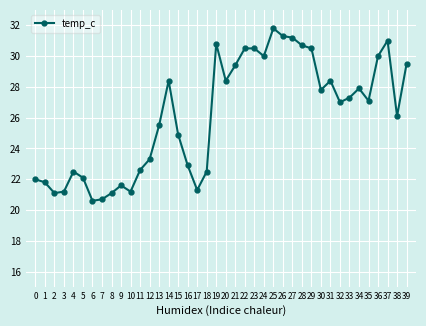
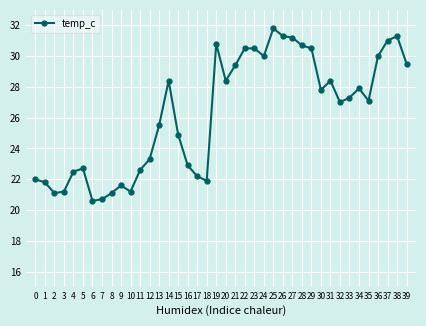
  {
    "0": 22.0,
    "1": 21.8,
    "2": 21.1,
    "3": 21.2,
    "4": 22.5,
-   "5": 22.1,
+   "5": 22.7,
    "6": 20.6,
    "7": 20.7,
    "8": 21.1,
    "9": 21.6,
    "10": 21.2,
    "11": 22.6,
    "12": 23.3,
    "13": 25.5,
    "14": 28.4,
    "15": 24.9,
    "16": 22.9,
-   "17": 21.3,
-   "18": 22.5,
+   "17": 22.2,
+   "18": 21.9,
    "19": 30.8,
    "20": 28.4,
    "21": 29.4,
    "22": 30.5,
    "23": 30.5,
    "24": 30.0,
    "25": 31.8,
    "26": 31.3,
    "27": 31.2,
    "28": 30.7,
    "29": 30.5,
    "30": 27.8,
    "31": 28.4,
    "32": 27.0,
    "33": 27.3,
    "34": 27.9,
    "35": 27.1,
    "36": 30.0,
    "37": 31.0,
-   "38": 26.1,
+   "38": 31.3,
    "39": 29.5
  }
